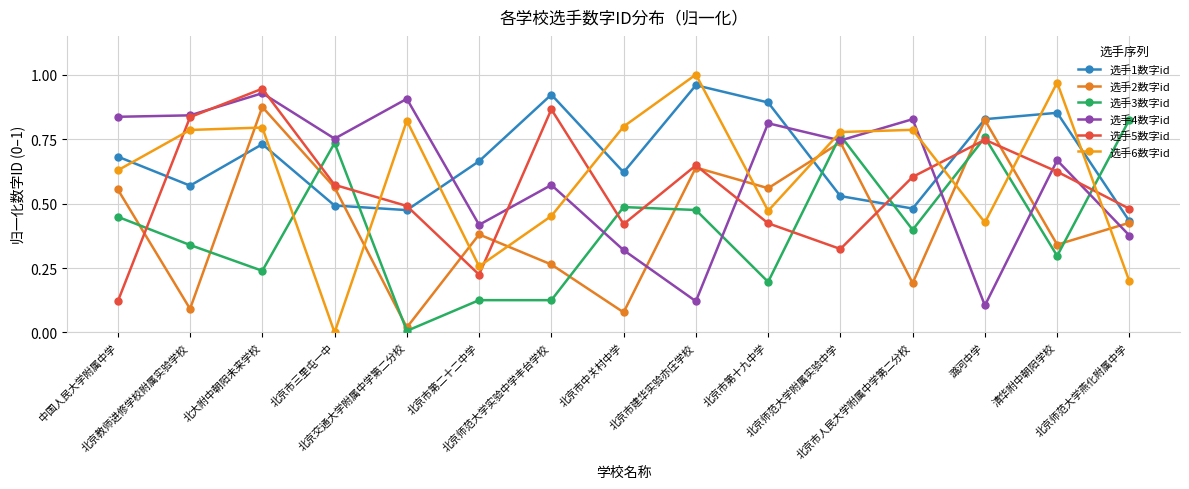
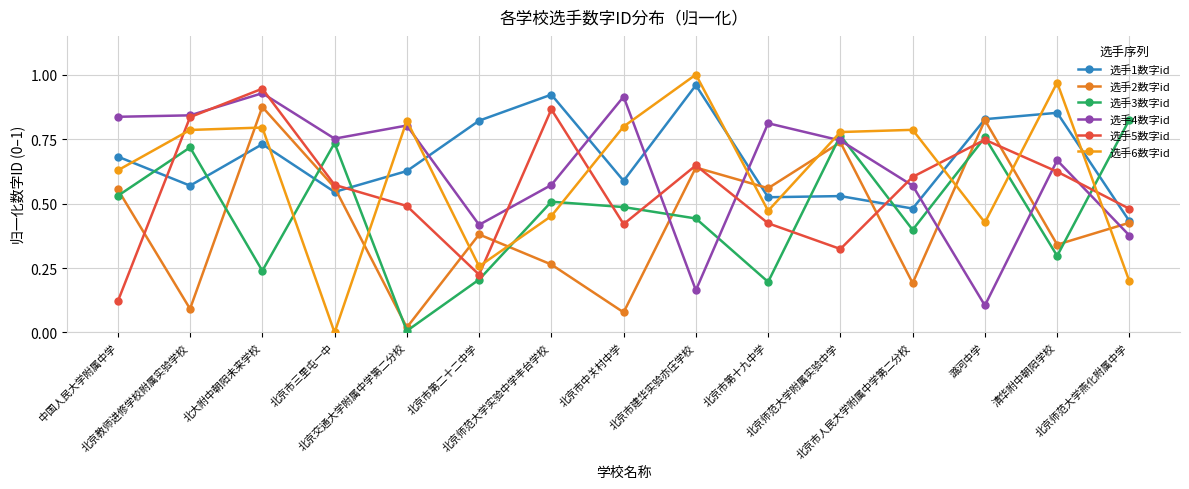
  {
    "选手1数字id": {
      "中国人民大学附属中学": 0.68,
      "北京教师进修学校附属实验学校": 0.57,
      "北大附中朝阳未来学校": 0.73,
-     "北京市三里屯一中": 0.49,
-     "北京交通大学附属中学第二分校": 0.47,
-     "北京市第二十二中学": 0.66,
+     "北京市三里屯一中": 0.54,
+     "北京交通大学附属中学第二分校": 0.63,
+     "北京市第二十二中学": 0.82,
      "北京师范大学实验中学丰台学校": 0.92,
-     "北京市中关村中学": 0.62,
+     "北京市中关村中学": 0.59,
      "北京市建华实验亦庄学校": 0.96,
-     "北京市第十九中学": 0.89,
+     "北京市第十九中学": 0.52,
      "北京师范大学附属实验中学": 0.53,
      "北京市人民大学附属中学第二分校": 0.48,
      "清华附中朝阳学校": 0.85
    },
    "选手3数字id": {
-     "中国人民大学附属中学": 0.45,
-     "北京教师进修学校附属实验学校": 0.34,
+     "中国人民大学附属中学": 0.53,
+     "北京教师进修学校附属实验学校": 0.72,
      "北大附中朝阳未来学校": 0.24,
      "北京市三里屯一中": 0.73,
      "北京交通大学附属中学第二分校": 0.01,
-     "北京市第二十二中学": 0.13,
-     "北京师范大学实验中学丰台学校": 0.13,
+     "北京市第二十二中学": 0.21,
+     "北京师范大学实验中学丰台学校": 0.51,
      "北京市中关村中学": 0.49,
-     "北京市建华实验亦庄学校": 0.47,
+     "北京市建华实验亦庄学校": 0.44,
      "北京市第十九中学": 0.20,
      "北京师范大学附属实验中学": 0.76,
      "北京市人民大学附属中学第二分校": 0.40,
      "清华附中朝阳学校": 0.30,
      "北京师范大学燕化附属中学": 0.83
    },
    "选手4数字id": {
      "中国人民大学附属中学": 0.84,
      "北大附中朝阳未来学校": 0.93,
      "北京市三里屯一中": 0.75,
-     "北京交通大学附属中学第二分校": 0.91,
+     "北京交通大学附属中学第二分校": 0.80,
      "北京市第二十二中学": 0.42,
      "北京师范大学实验中学丰台学校": 0.57,
-     "北京市中关村中学": 0.32,
-     "北京市建华实验亦庄学校": 0.12,
+     "北京市中关村中学": 0.91,
+     "北京市建华实验亦庄学校": 0.16,
      "北京市第十九中学": 0.81,
-     "北京市人民大学附属中学第二分校": 0.83,
+     "北京市人民大学附属中学第二分校": 0.57,
      "潞河中学": 0.10,
      "清华附中朝阳学校": 0.67,
      "北京师范大学燕化附属中学": 0.38
    }
  }
